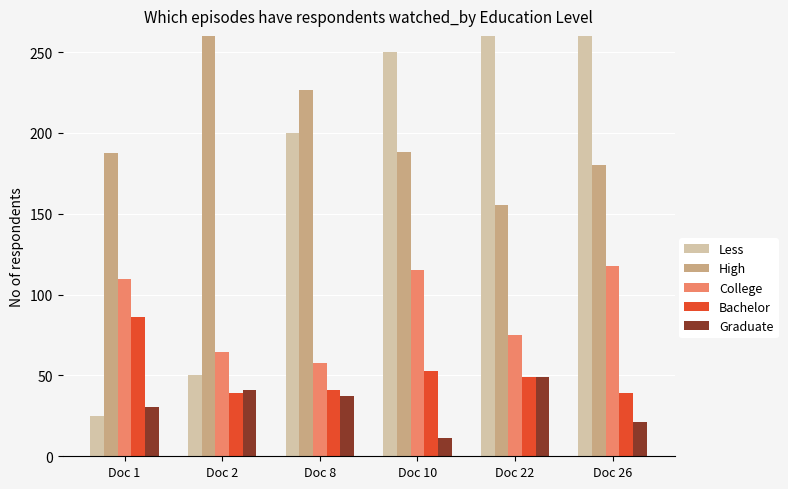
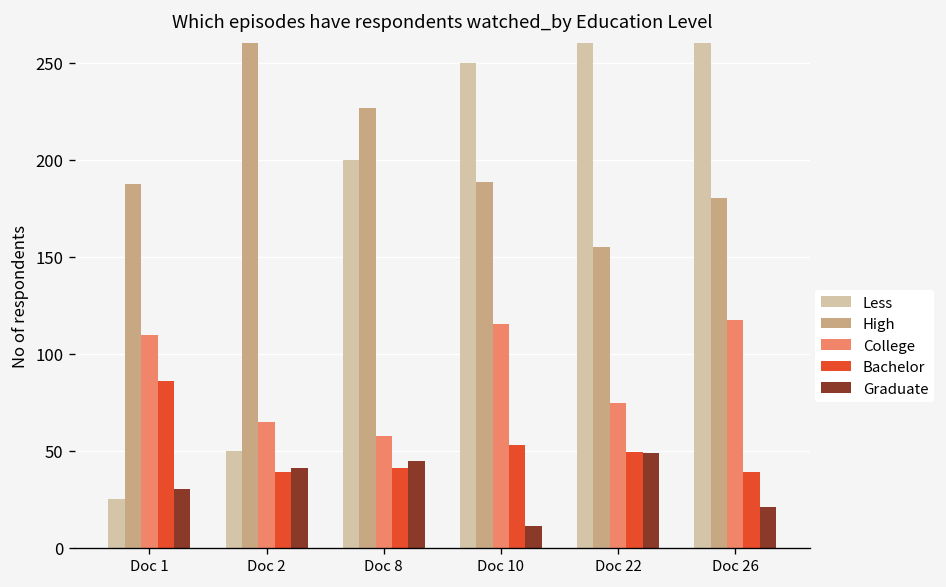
  {
    "Bachelor": {
      "Doc 1": 86,
      "Doc 2": 39,
      "Doc 8": 41,
      "Doc 10": 53,
      "Doc 22": 49,
      "Doc 26": 39
    },
    "Graduate": {
      "Doc 1": 30,
      "Doc 2": 41,
-     "Doc 8": 37,
+     "Doc 8": 45,
      "Doc 10": 11,
      "Doc 22": 49,
      "Doc 26": 21
    }
  }
